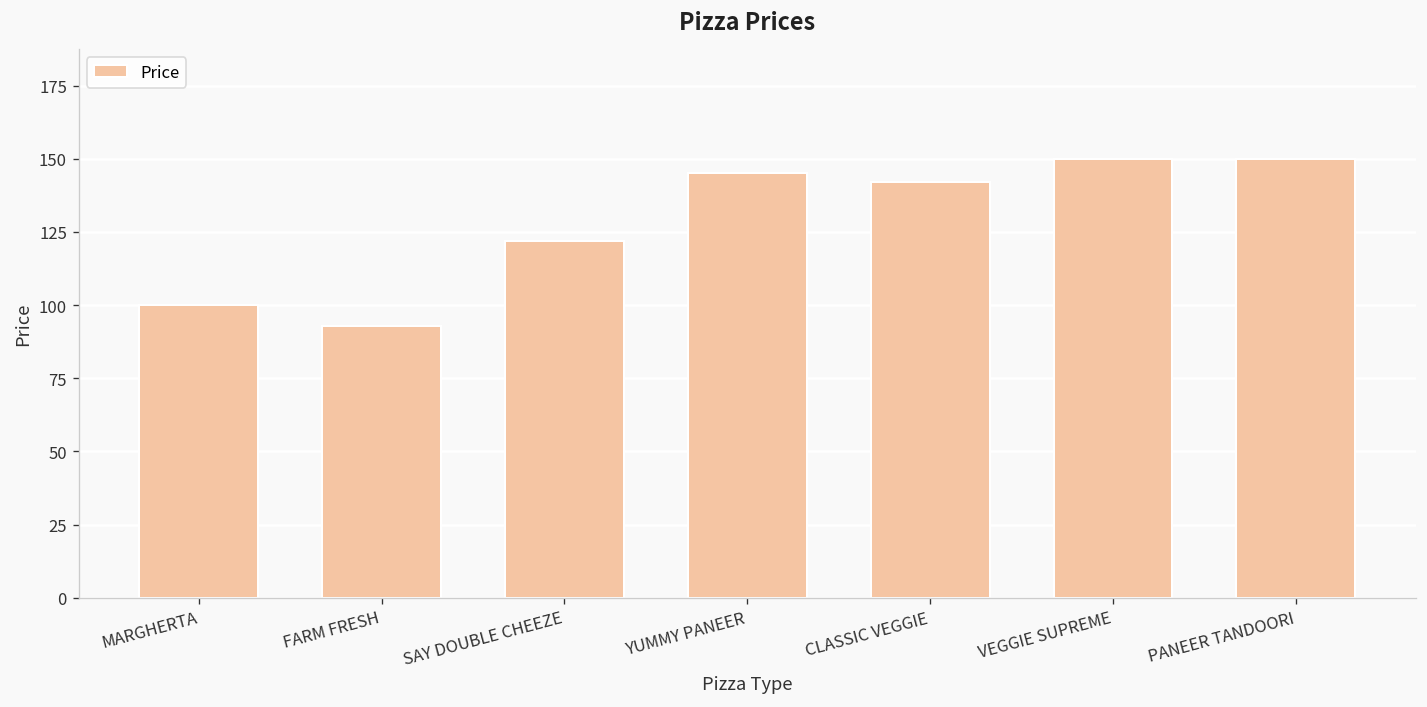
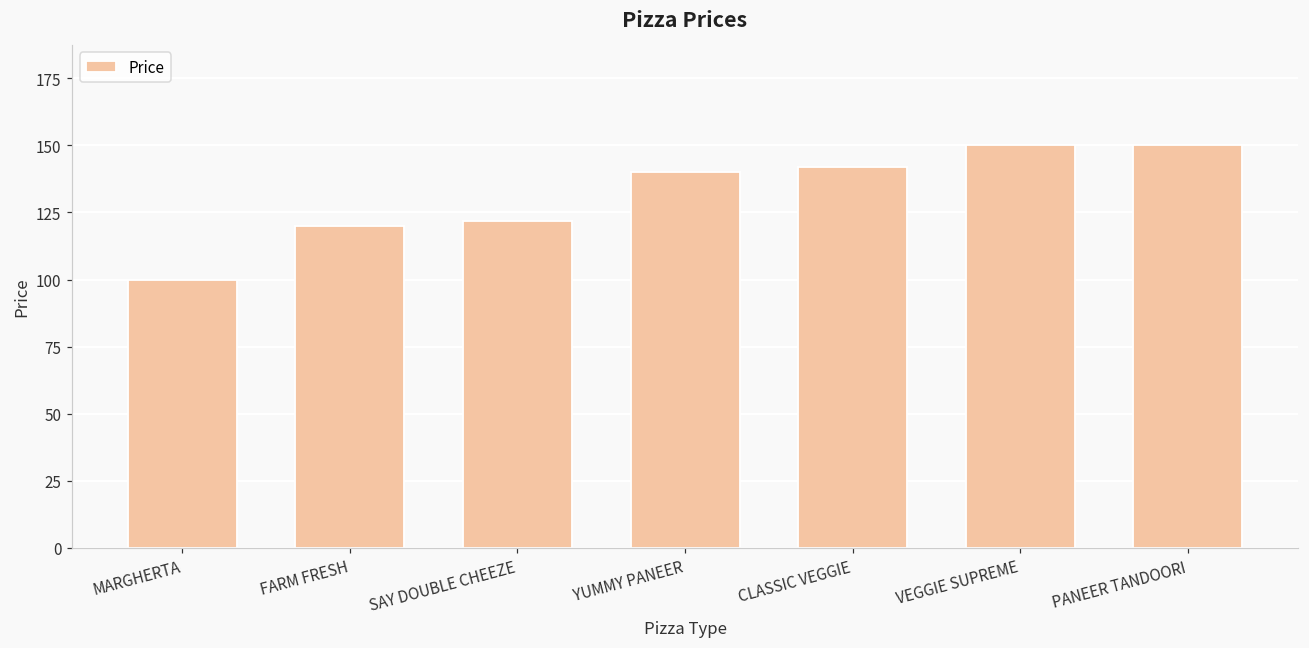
  {
    "MARGHERTA": 100,
-   "FARM FRESH": 93,
+   "FARM FRESH": 120,
    "SAY DOUBLE CHEEZE": 122,
-   "YUMMY PANEER": 145,
+   "YUMMY PANEER": 140,
    "CLASSIC VEGGIE": 142,
    "VEGGIE SUPREME": 150,
    "PANEER TANDOORI": 150
  }
